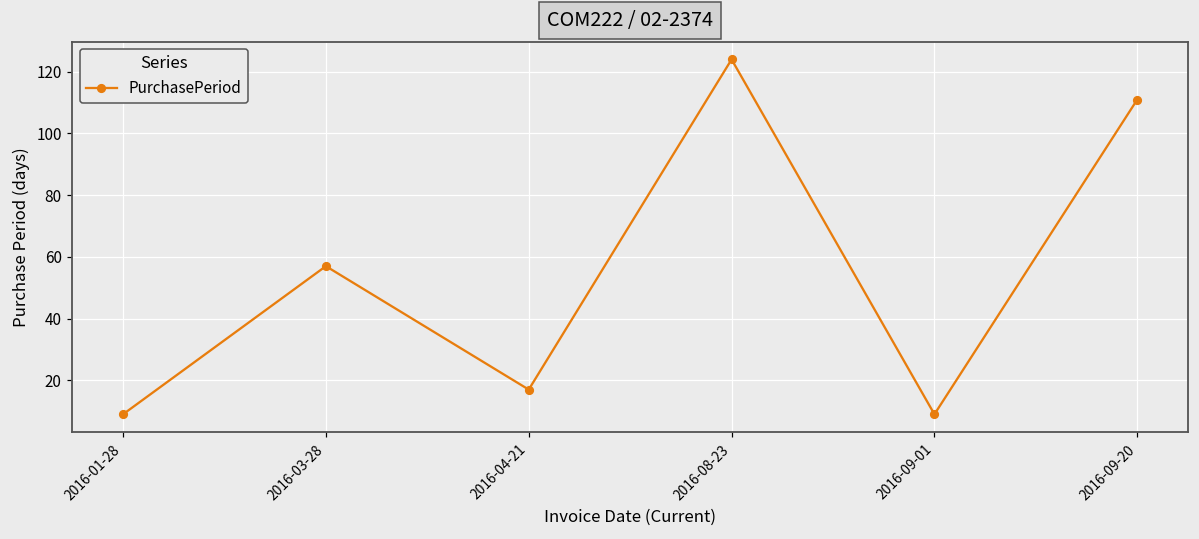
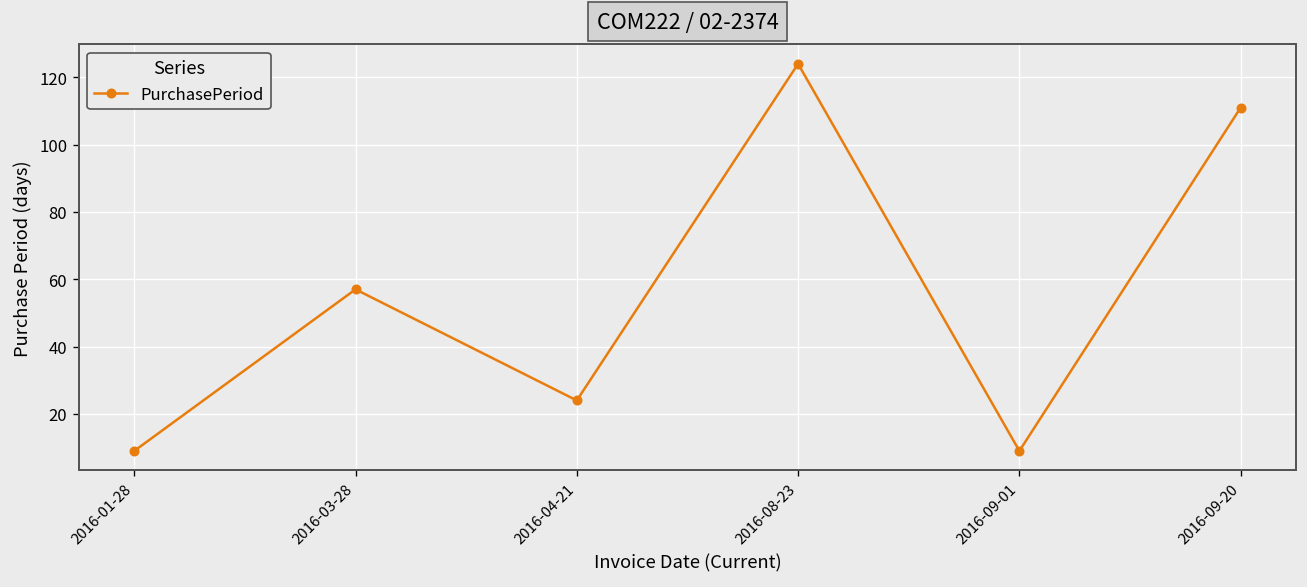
  {
    "2016-01-28": 9,
    "2016-03-28": 57,
-   "2016-04-21": 17,
+   "2016-04-21": 24,
    "2016-08-23": 124,
    "2016-09-01": 9,
    "2016-09-20": 111
  }
